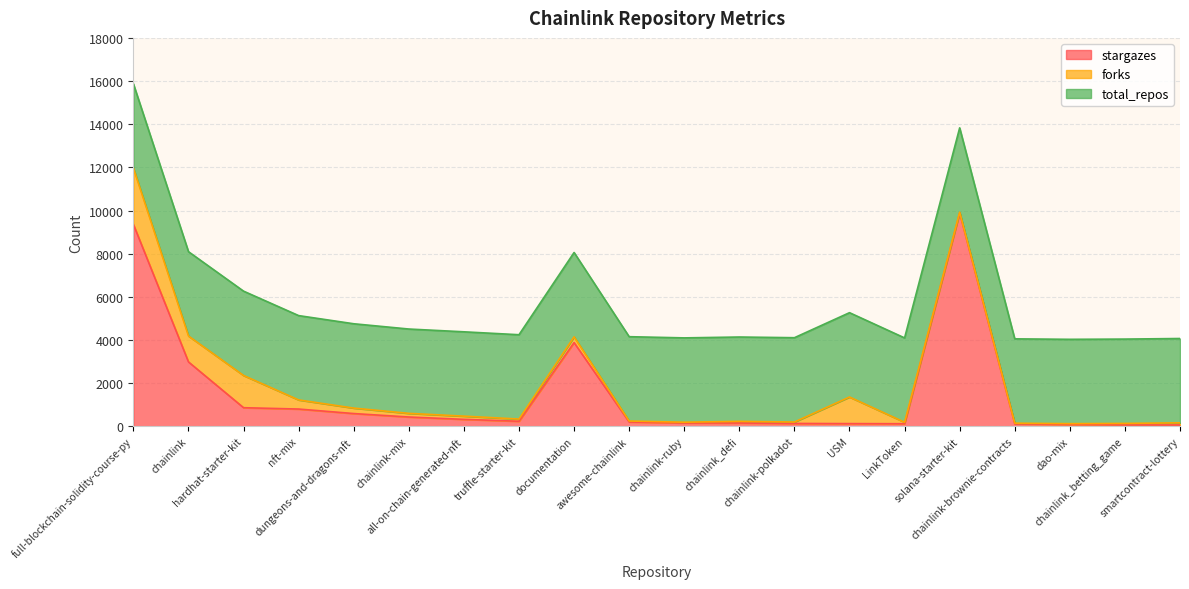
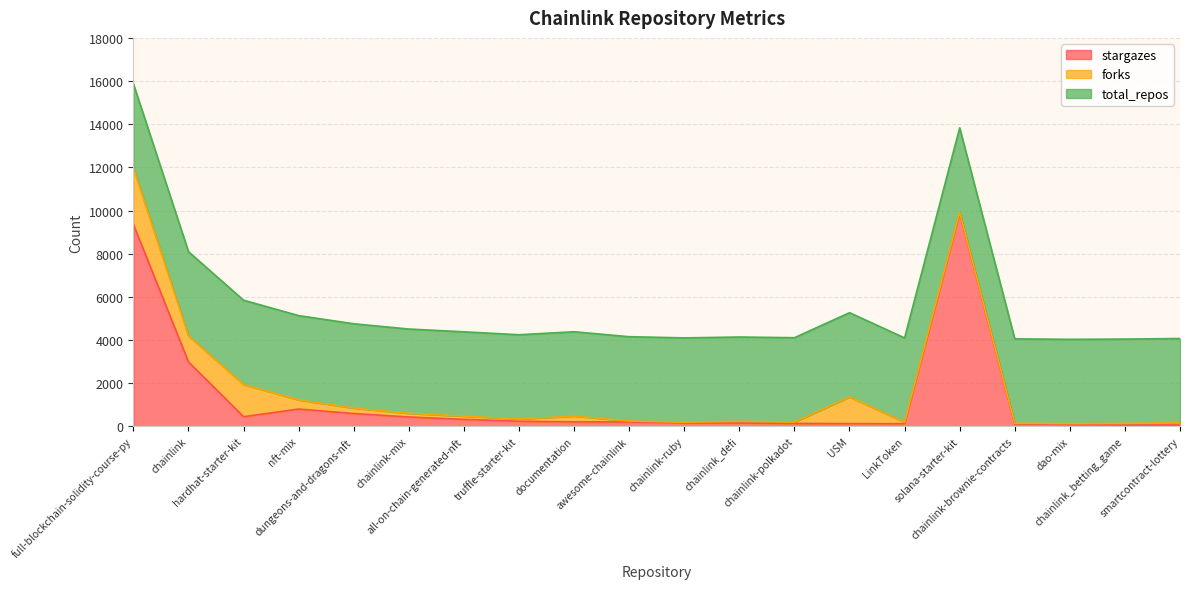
  {
    "stargazes": {
      "full-blockchain-solidity-course-py": 9400,
      "chainlink": 3000,
-     "hardhat-starter-kit": 900,
+     "hardhat-starter-kit": 400,
      "nft-mix": 800,
      "dungeons-and-dragons-nft": 600,
      "chainlink-mix": 400,
      "all-on-chain-generated-nft": 300,
-     "documentation": 3900,
+     "documentation": 200,
      "USM": 100
    },
    "forks": {
      "full-blockchain-solidity-course-py": 2600,
      "chainlink": 1200,
      "hardhat-starter-kit": 1500,
      "nft-mix": 400,
      "dungeons-and-dragons-nft": 300,
      "chainlink-mix": 200,
      "all-on-chain-generated-nft": 100,
      "documentation": 300,
      "USM": 1200
    },
    "total_repos": {
      "full-blockchain-solidity-course-py": 3900,
      "chainlink": 3900,
      "hardhat-starter-kit": 3900,
      "nft-mix": 3900,
      "dungeons-and-dragons-nft": 3900,
      "chainlink-mix": 3900,
      "all-on-chain-generated-nft": 3900,
      "truffle-starter-kit": 3900,
      "documentation": 3900,
      "awesome-chainlink": 3900,
      "chainlink-ruby": 3900,
      "chainlink_defi": 3900,
      "chainlink-polkadot": 3900,
      "USM": 3900,
      "LinkToken": 3900,
      "solana-starter-kit": 3900,
      "chainlink-brownie-contracts": 3900,
      "dao-mix": 3900,
      "chainlink_betting_game": 3900,
      "smartcontract-lottery": 3900
    }
  }
